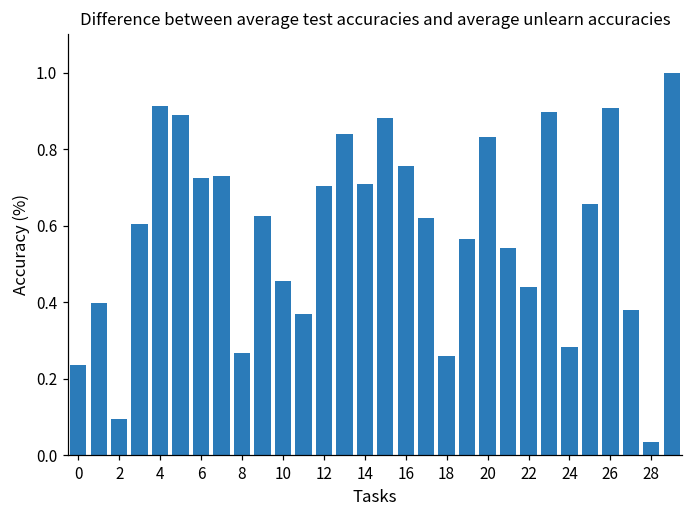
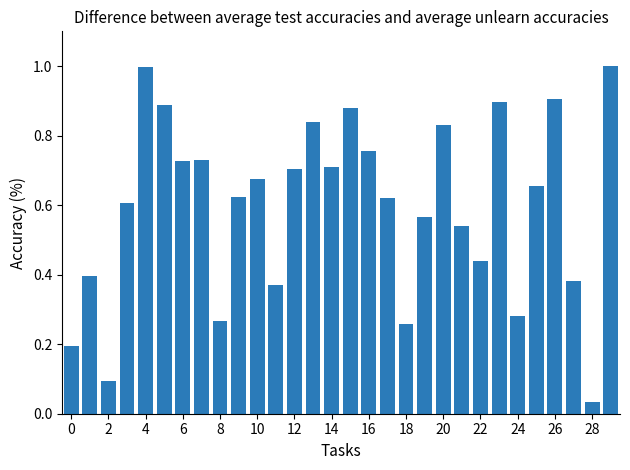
  {
-   "0": 0.24,
+   "0": 0.19,
    "2": 0.09,
-   "4": 0.91,
+   "4": 1.00,
    "6": 0.73,
    "8": 0.27,
-   "10": 0.46,
+   "10": 0.67,
    "12": 0.70,
    "14": 0.71,
    "16": 0.75,
    "18": 0.26,
    "20": 0.83,
    "22": 0.44,
    "24": 0.28,
    "26": 0.91,
    "28": 0.03
  }
